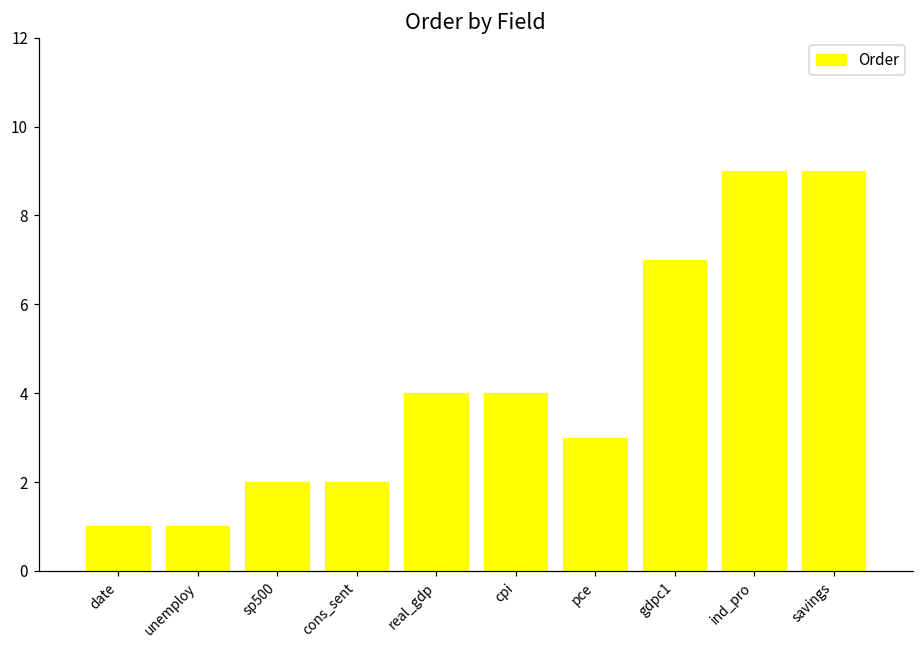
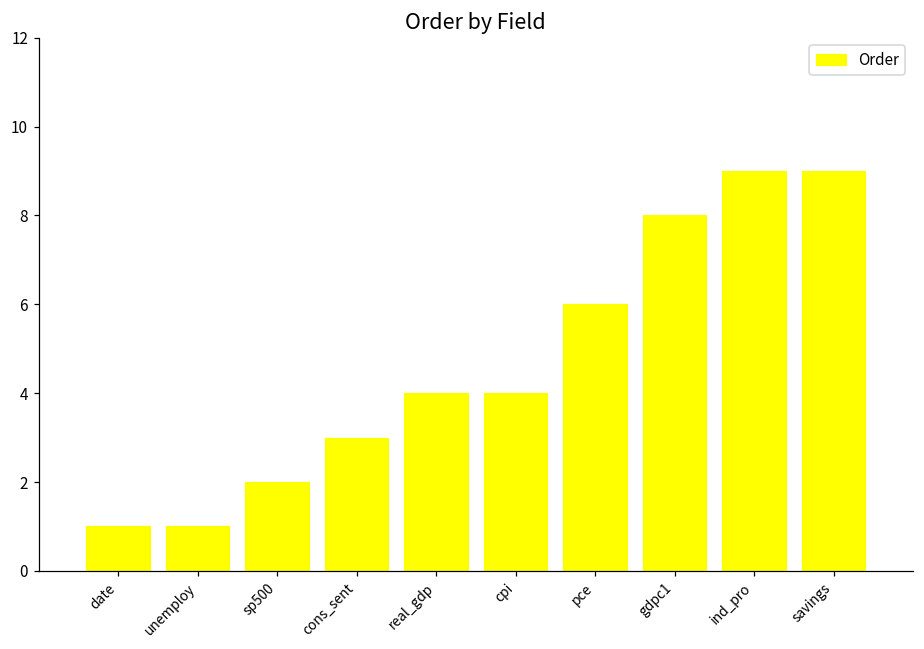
  {
    "date": 1,
    "unemploy": 1,
    "sp500": 2,
-   "cons_sent": 2,
+   "cons_sent": 3,
    "real_gdp": 4,
    "cpi": 4,
-   "pce": 3,
-   "gdpc1": 7,
+   "pce": 6,
+   "gdpc1": 8,
    "ind_pro": 9,
    "savings": 9
  }
